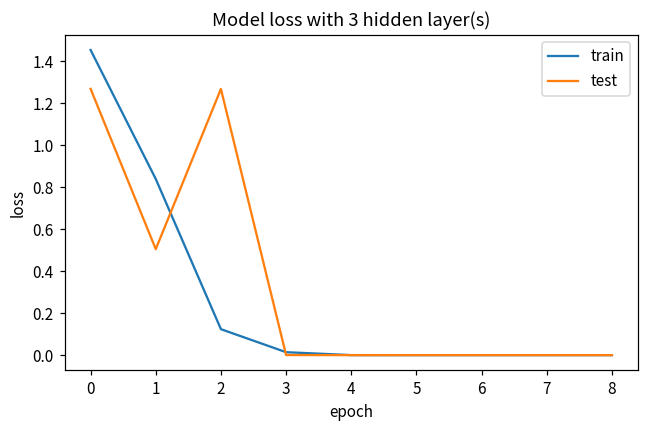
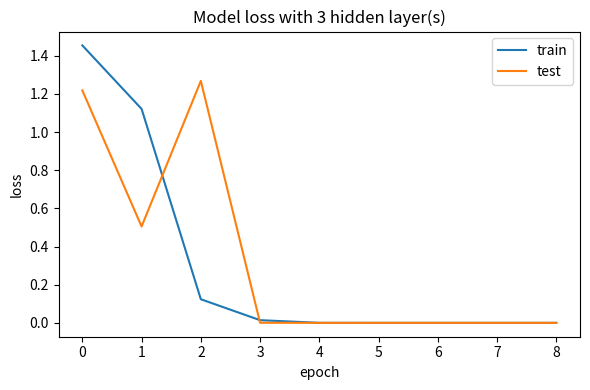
  {
    "train": {
      "0": 1.45,
-     "1": 0.84,
+     "1": 1.12,
      "2": 0.12,
      "3": 0.01
    },
    "test": {
-     "0": 1.27,
+     "0": 1.22,
      "1": 0.51,
      "2": 1.27,
      "3": 0.00
    }
  }
